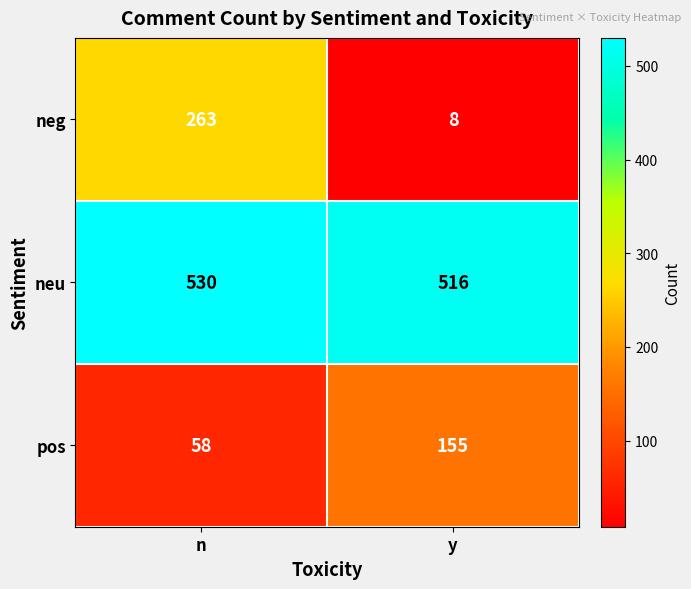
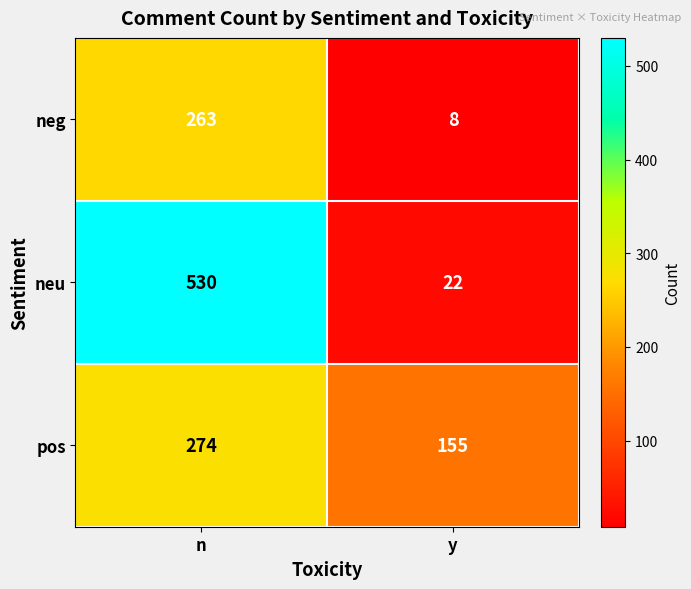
  {
    "neg": {
      "n": 263,
      "y": 8
    },
    "neu": {
      "n": 530,
-     "y": 516
+     "y": 22
    },
    "pos": {
-     "n": 58,
+     "n": 274,
      "y": 155
    }
  }
